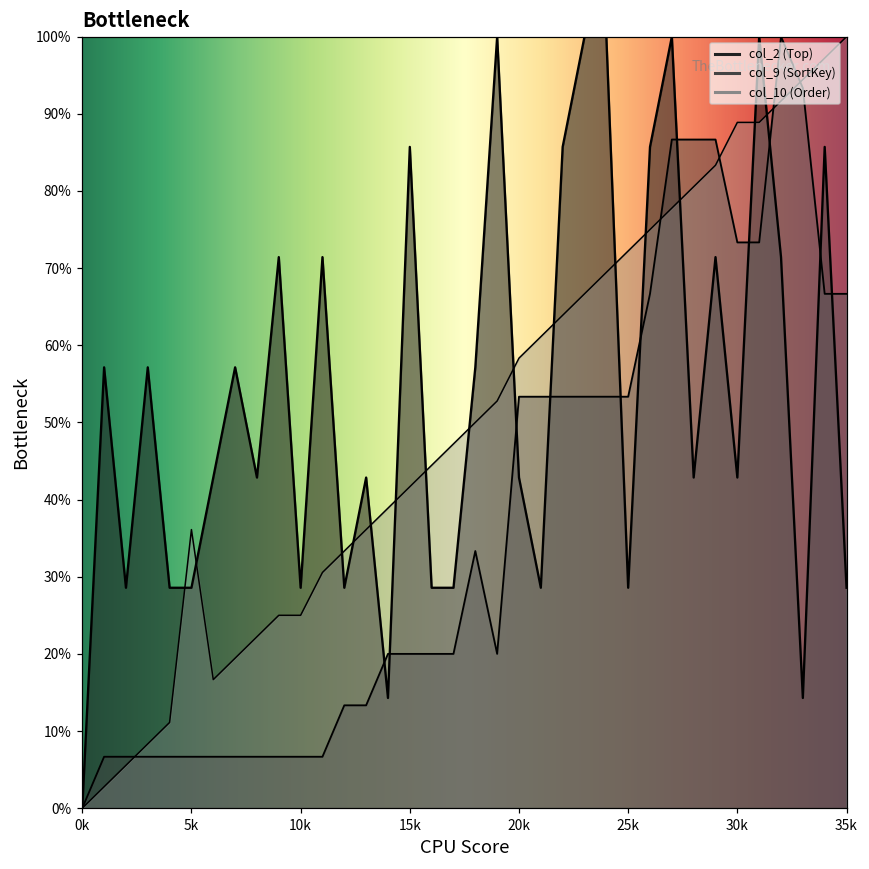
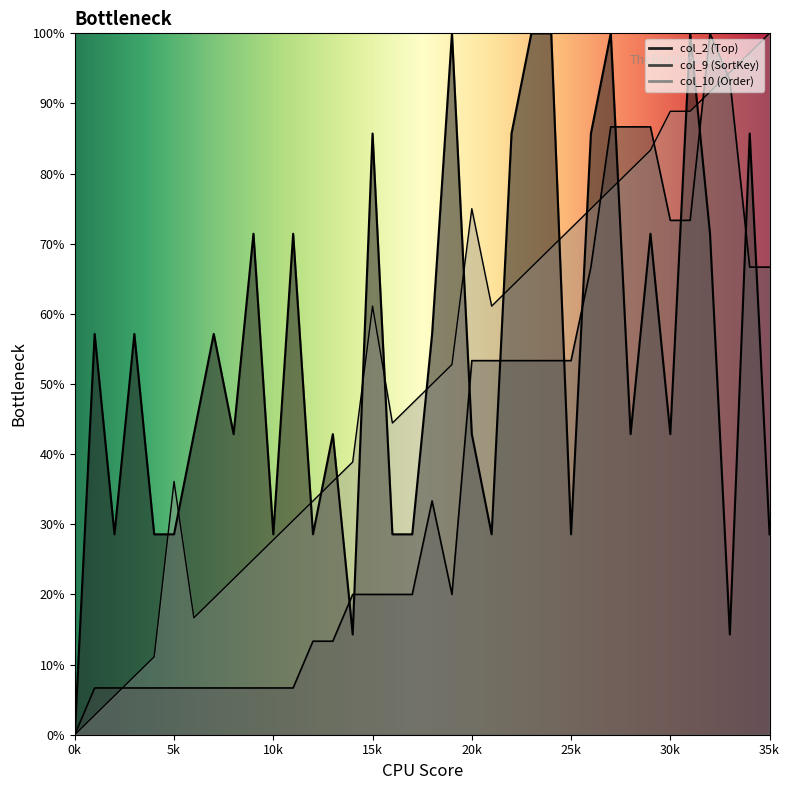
  {
    "col_10 (Order)": {
      "5k": "36%",
-     "10k": "25%",
-     "15k": "42%",
-     "20k": "58%",
+     "10k": "28%",
+     "15k": "61%",
+     "20k": "75%",
      "25k": "72%",
      "30k": "89%",
      "35k": "100%"
    }
  }
